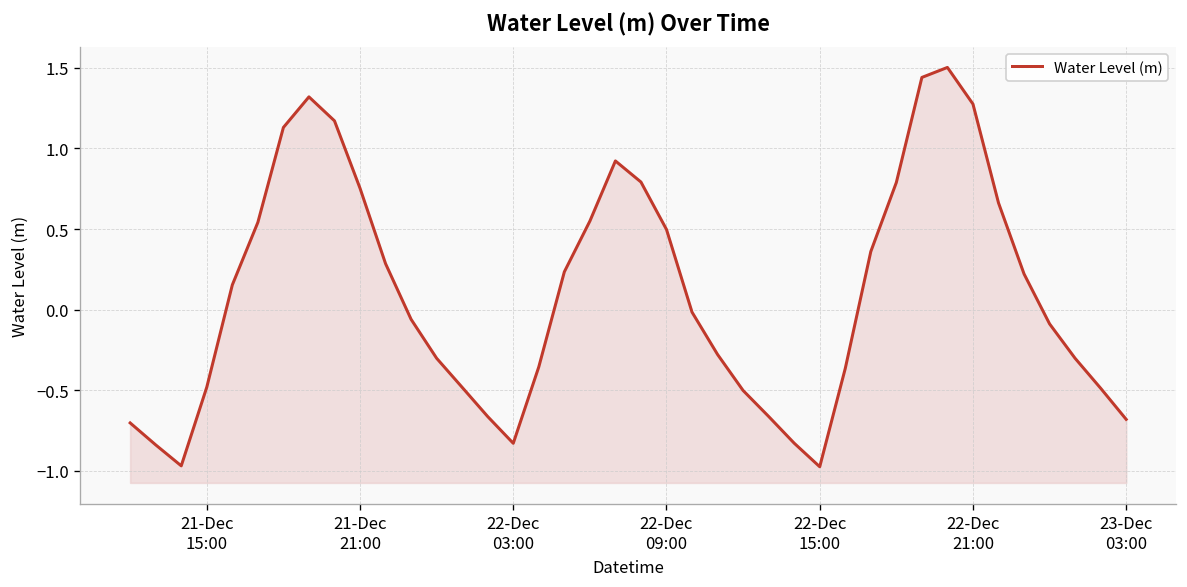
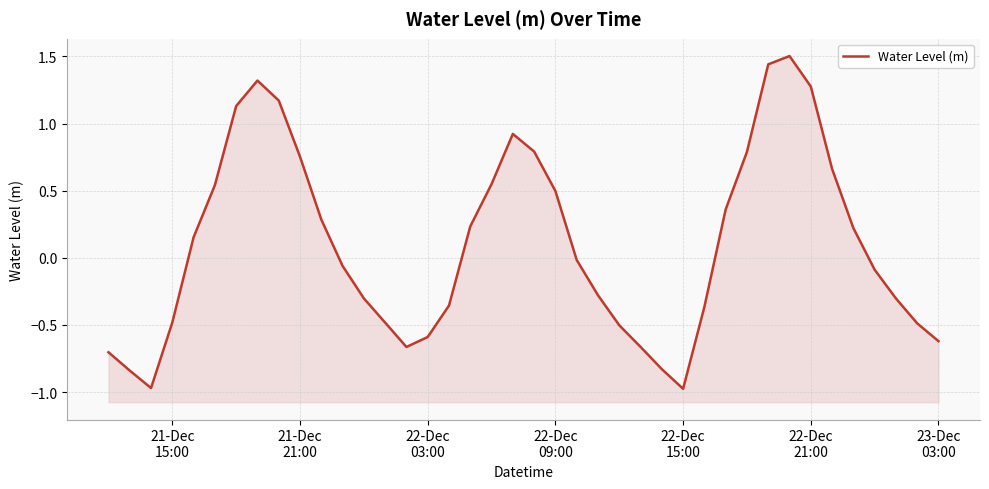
  {
    "21-Dec 15:00": -0.48,
    "21-Dec 21:00": 0.75,
-   "22-Dec 03:00": -0.83,
+   "22-Dec 03:00": -0.59,
    "22-Dec 09:00": 0.50,
    "22-Dec 15:00": -0.98,
    "22-Dec 21:00": 1.28,
-   "23-Dec 03:00": -0.68
+   "23-Dec 03:00": -0.62
  }
